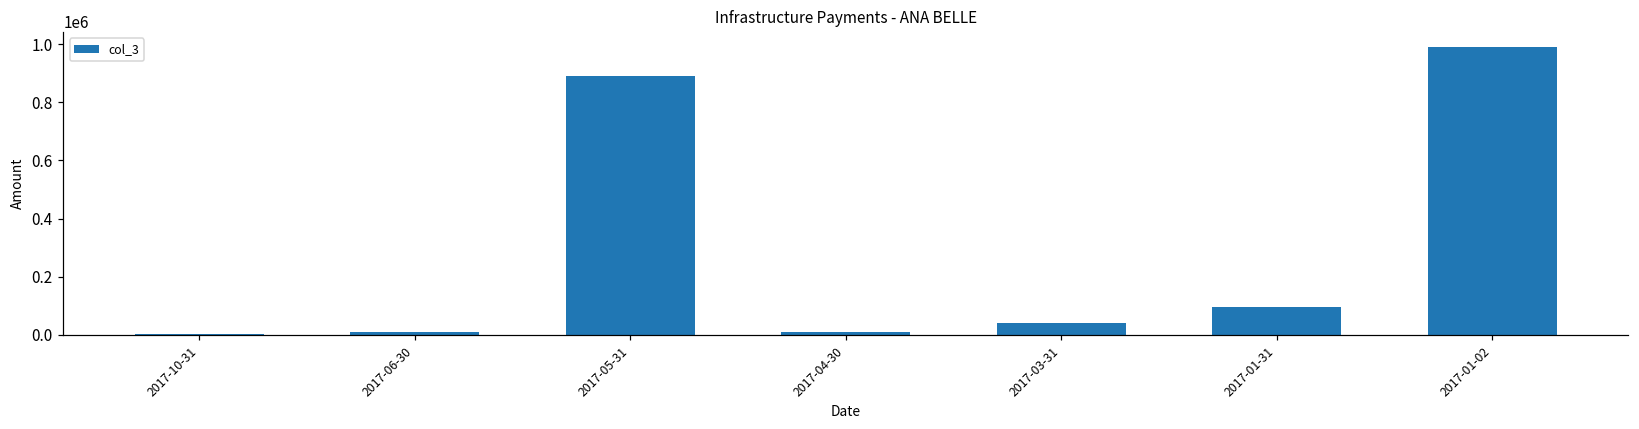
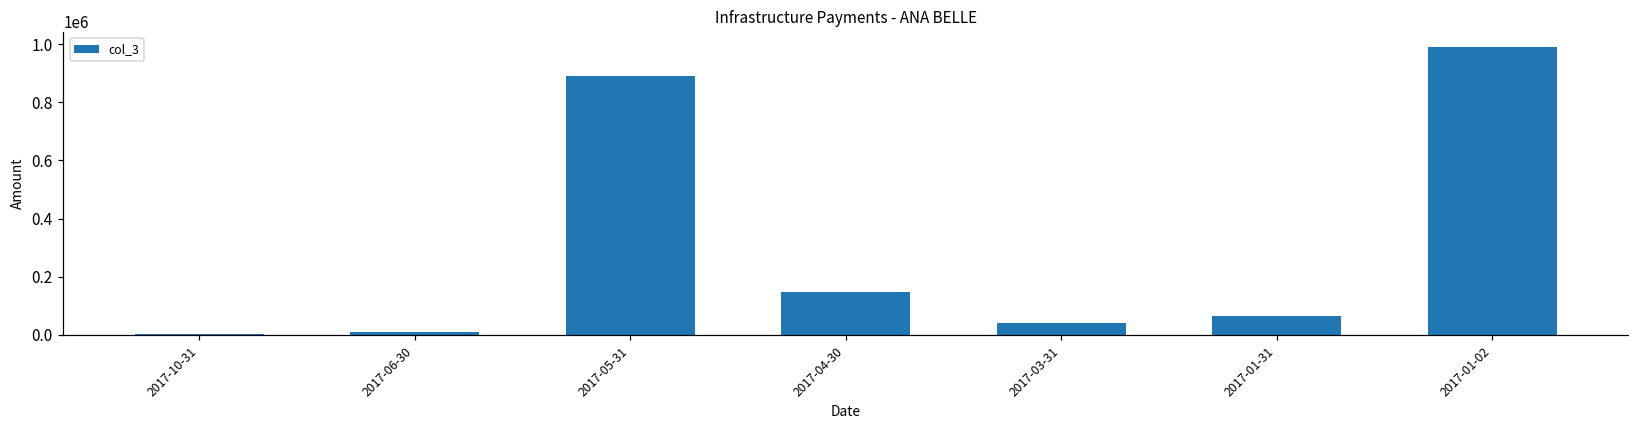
  {
    "2017-06-30": 10000,
    "2017-05-31": 890000,
-   "2017-04-30": 10000,
+   "2017-04-30": 150000,
    "2017-03-31": 40000,
-   "2017-01-31": 100000,
+   "2017-01-31": 70000,
    "2017-01-02": 990000
  }
